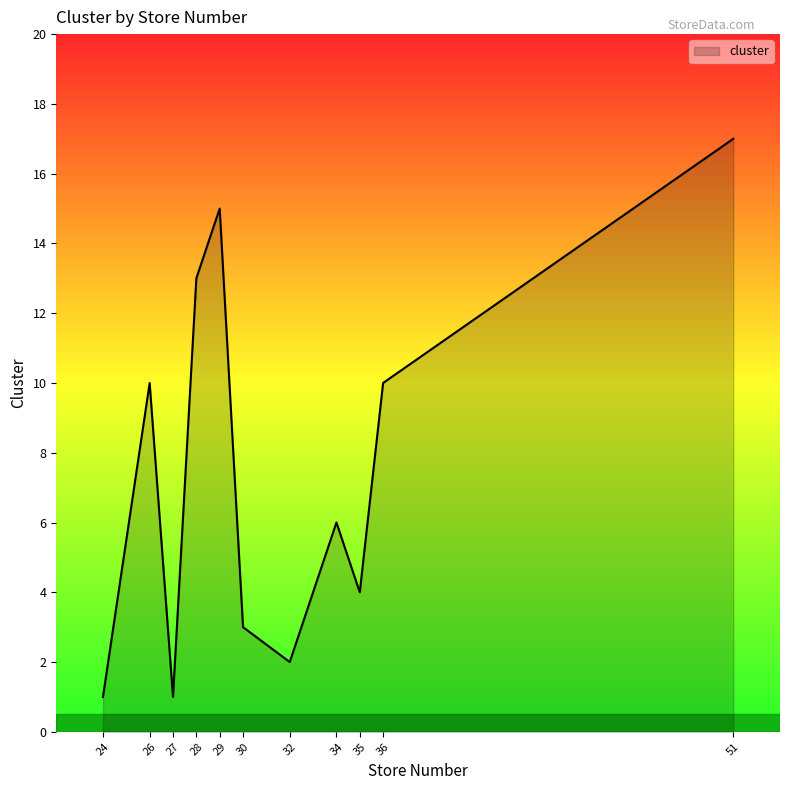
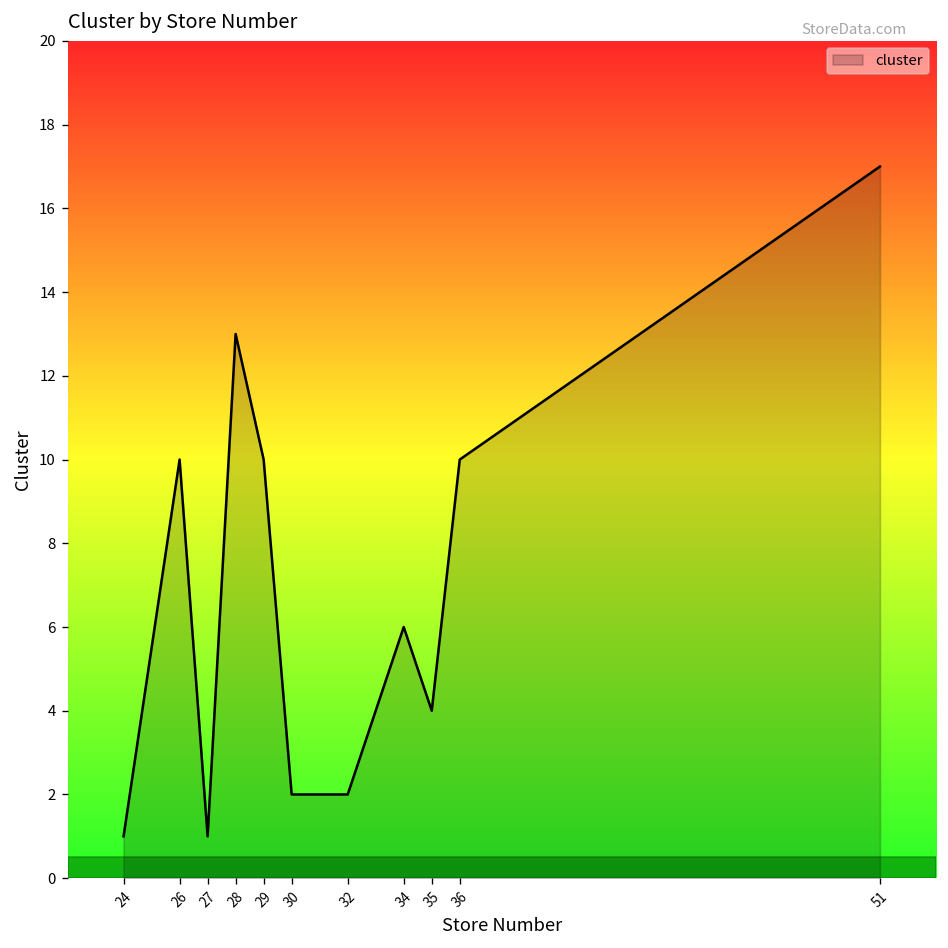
  {
    "24": 1,
    "26": 10,
    "27": 1,
    "28": 13,
-   "29": 15,
-   "30": 3,
+   "29": 10,
+   "30": 2,
    "32": 2,
    "34": 6,
    "35": 4,
    "36": 10,
    "51": 17
  }
